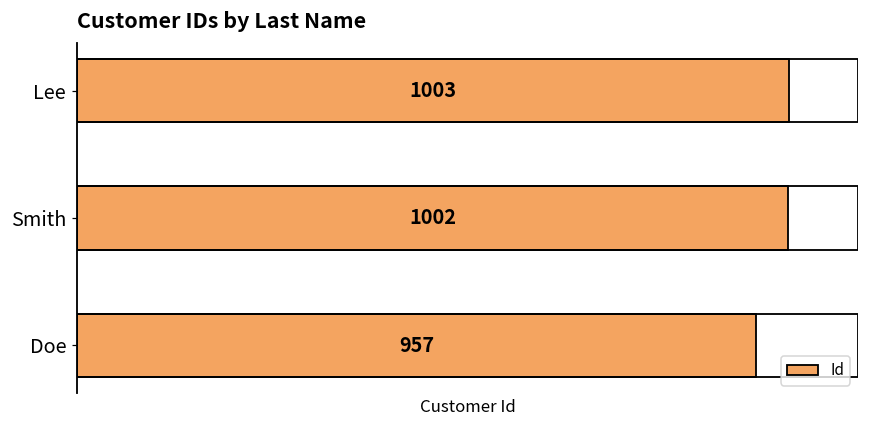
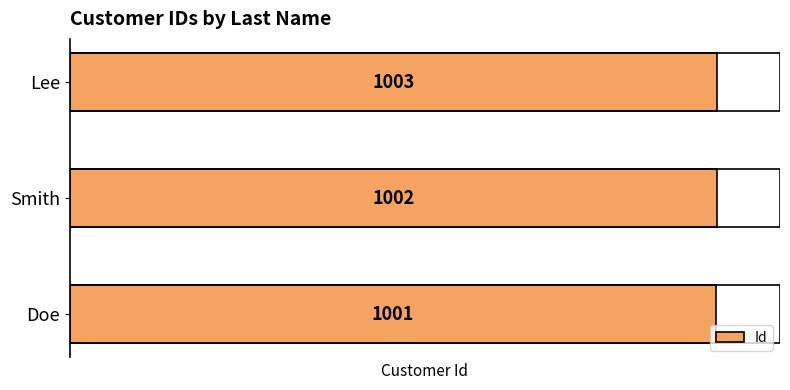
  {
    "Lee": 1003,
    "Smith": 1002,
-   "Doe": 957
+   "Doe": 1001
  }
